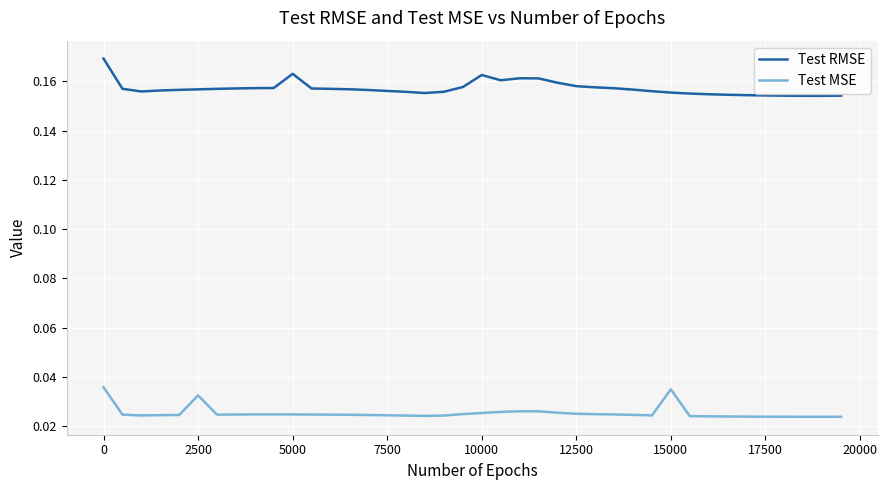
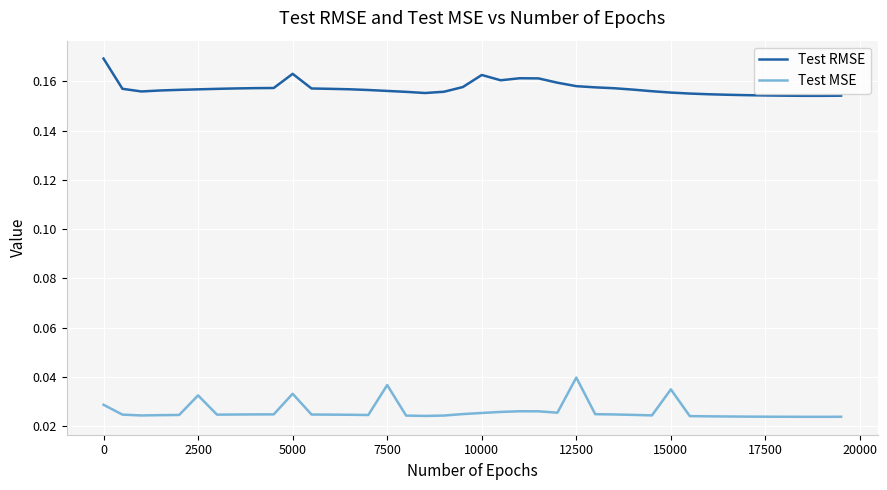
  {
    "Test RMSE": {
      "0": 0.169,
      "2500": 0.157,
      "5000": 0.163,
      "7500": 0.156,
      "10000": 0.163,
      "12500": 0.158,
      "15000": 0.155,
      "17500": 0.154
    },
    "Test MSE": {
-     "0": 0.036,
+     "0": 0.029,
      "2500": 0.032,
-     "5000": 0.025,
-     "7500": 0.024,
+     "5000": 0.033,
+     "7500": 0.037,
      "10000": 0.025,
-     "12500": 0.025,
+     "12500": 0.040,
      "15000": 0.035,
      "17500": 0.024
    }
  }
